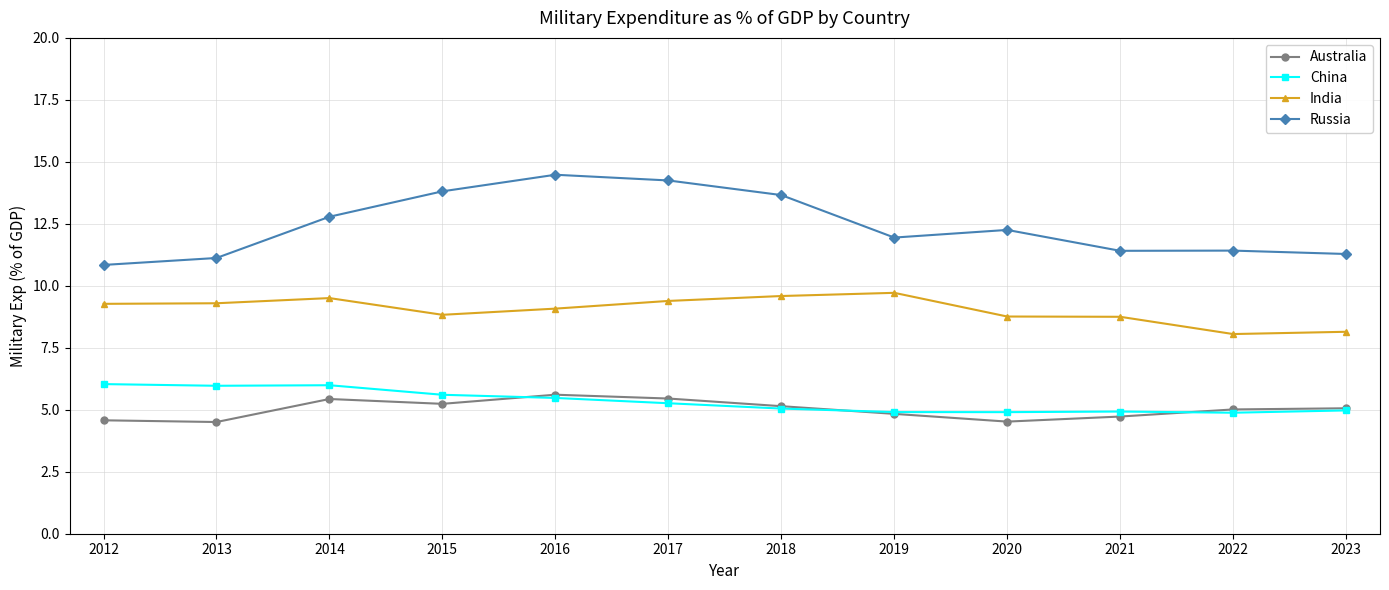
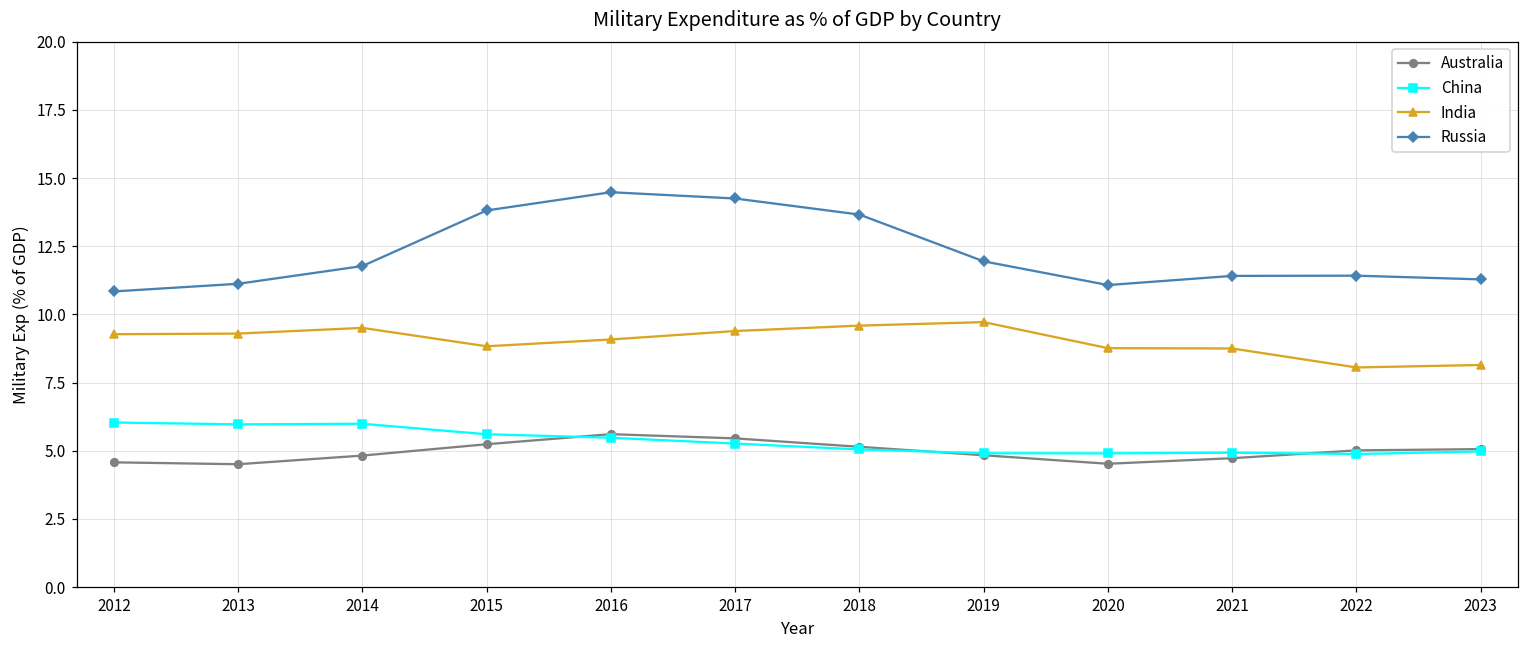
  {
    "Australia": {
      "2012": 4.6,
      "2013": 4.5,
-     "2014": 5.4,
+     "2014": 4.8,
      "2015": 5.2,
      "2016": 5.6,
      "2017": 5.5,
      "2020": 4.5,
      "2021": 4.7,
      "2022": 5.0
    },
    "China": {
      "2012": 6.0,
      "2013": 6.0,
      "2014": 6.0,
      "2015": 5.6,
      "2016": 5.5,
      "2017": 5.3,
      "2020": 4.9,
      "2021": 4.9,
      "2022": 4.9
    },
    "India": {
      "2012": 9.3,
      "2013": 9.3,
      "2014": 9.5,
      "2015": 8.8,
      "2016": 9.1,
      "2017": 9.4,
      "2018": 9.6,
      "2019": 9.7,
      "2020": 8.8,
      "2021": 8.8,
      "2022": 8.1,
      "2023": 8.1
    },
    "Russia": {
      "2012": 10.8,
      "2013": 11.1,
-     "2014": 12.8,
+     "2014": 11.8,
      "2015": 13.8,
      "2016": 14.5,
      "2017": 14.2,
      "2018": 13.7,
      "2019": 11.9,
-     "2020": 12.3,
+     "2020": 11.1,
      "2021": 11.4,
      "2022": 11.4,
      "2023": 11.3
    }
  }
